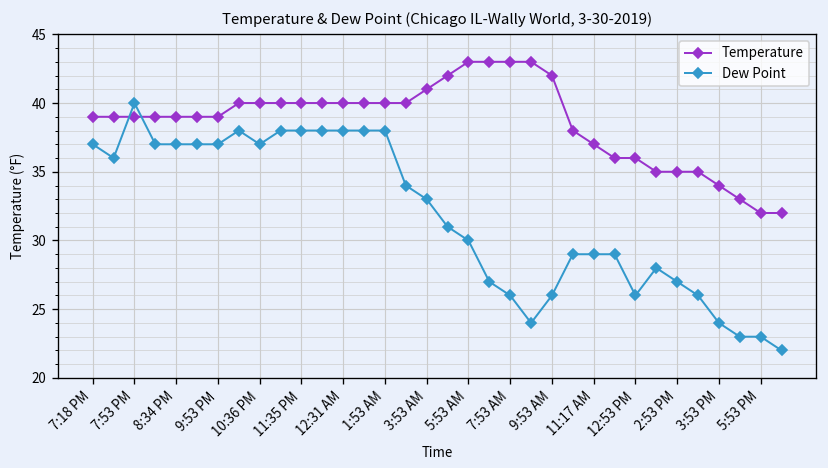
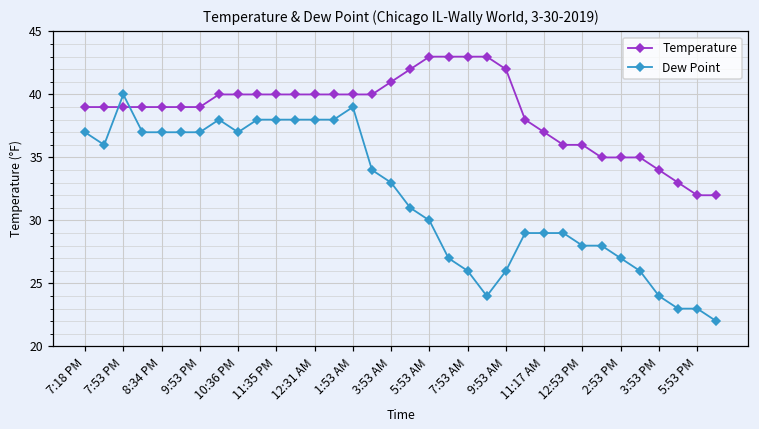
  {
    "Temperature": {
      "7:18 PM": 39,
      "7:53 PM": 39,
      "8:34 PM": 39,
      "9:53 PM": 39,
      "10:36 PM": 40,
      "11:35 PM": 40,
      "12:31 AM": 40,
      "1:53 AM": 40,
      "3:53 AM": 41,
      "5:53 AM": 43,
      "7:53 AM": 43,
      "9:53 AM": 42,
      "11:17 AM": 37,
      "12:53 PM": 36,
      "2:53 PM": 35,
      "3:53 PM": 34,
      "5:53 PM": 32
    },
    "Dew Point": {
      "7:18 PM": 37,
      "7:53 PM": 40,
      "8:34 PM": 37,
      "9:53 PM": 37,
      "10:36 PM": 37,
      "11:35 PM": 38,
      "12:31 AM": 38,
-     "1:53 AM": 38,
+     "1:53 AM": 39,
      "3:53 AM": 33,
      "5:53 AM": 30,
      "7:53 AM": 26,
      "9:53 AM": 26,
      "11:17 AM": 29,
-     "12:53 PM": 26,
+     "12:53 PM": 28,
      "2:53 PM": 27,
      "3:53 PM": 24,
      "5:53 PM": 23
    }
  }
